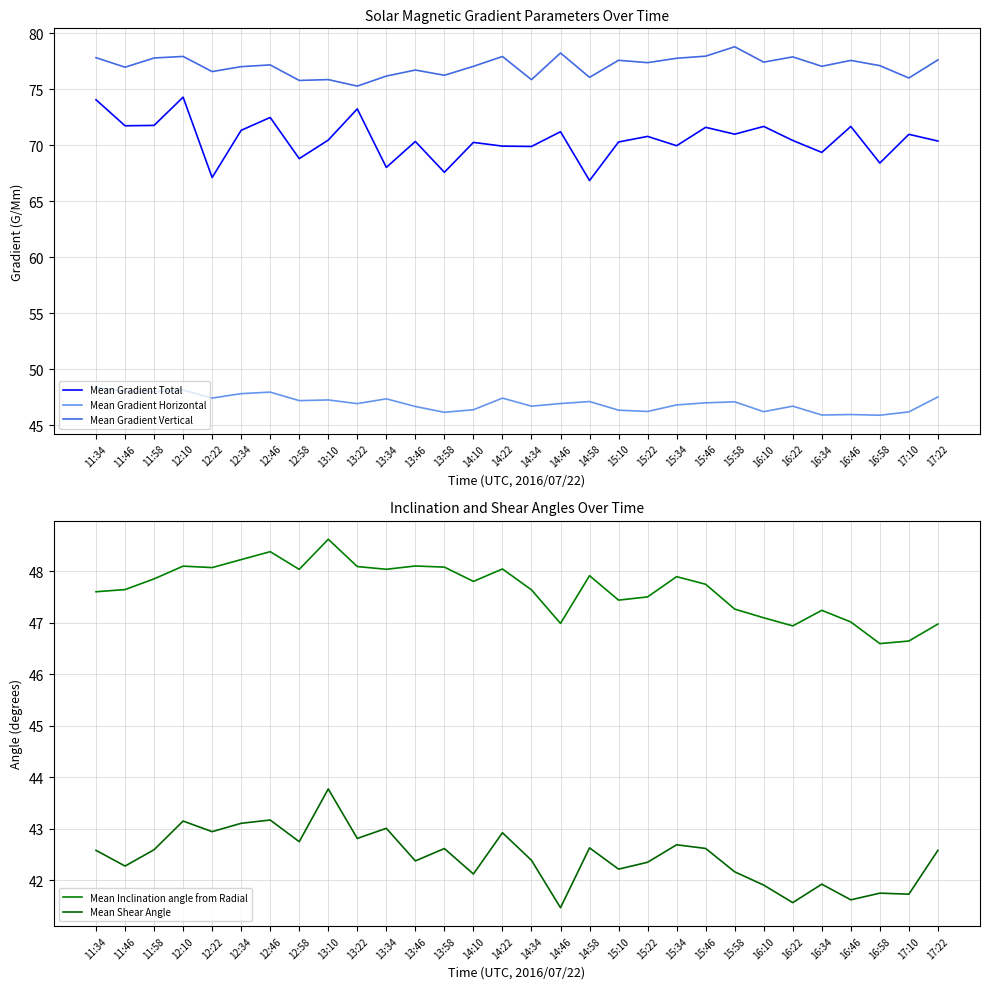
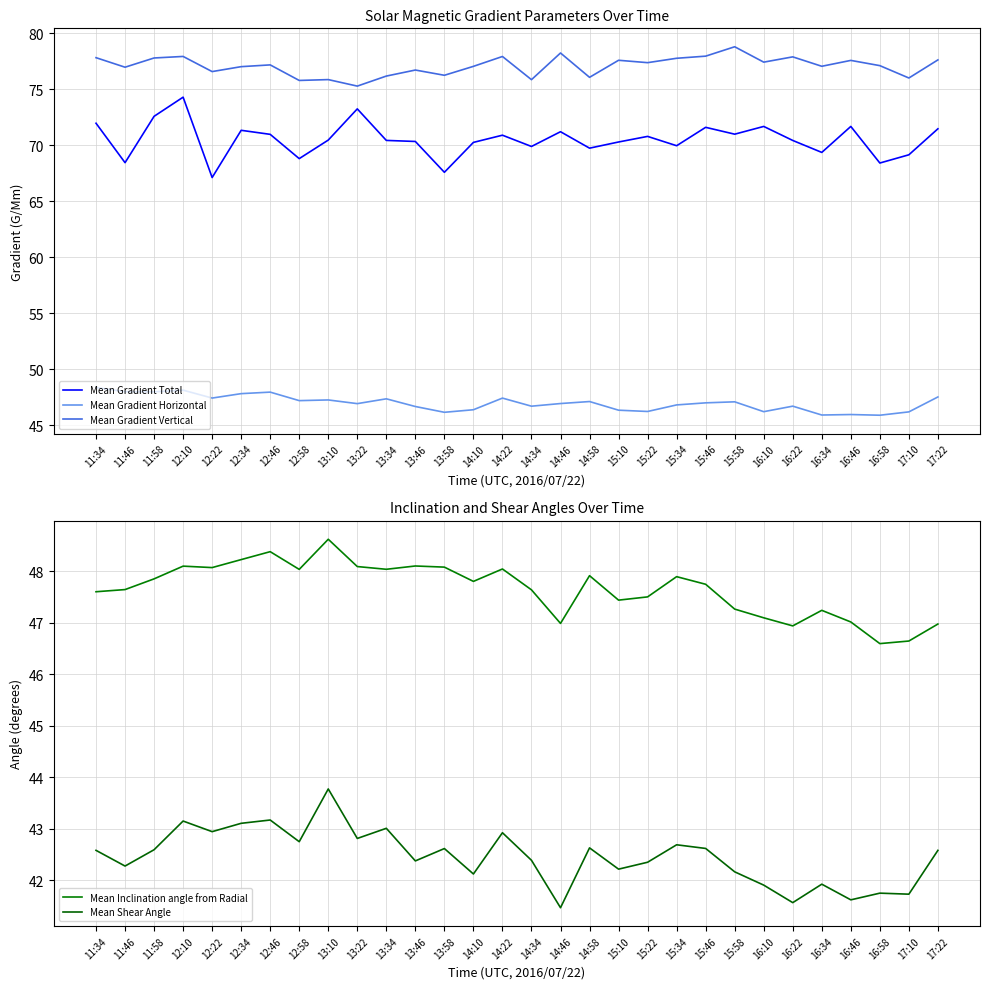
  {
    "Solar Magnetic Gradient Parameters Over Time": {
      "Mean Gradient Total": {
-       "11:34": 74.1,
-       "11:46": 71.7,
-       "11:58": 71.8,
+       "11:34": 72.0,
+       "11:46": 68.4,
+       "11:58": 72.6,
        "12:10": 74.3,
        "12:22": 67.1,
        "12:34": 71.3,
-       "12:46": 72.5,
+       "12:46": 71.0,
        "12:58": 68.8,
        "13:10": 70.5,
        "13:22": 73.2,
-       "13:34": 68.0,
+       "13:34": 70.4,
        "13:46": 70.3,
        "13:58": 67.6,
        "14:10": 70.3,
-       "14:22": 69.9,
+       "14:22": 70.9,
        "14:34": 69.9,
        "14:46": 71.2,
-       "14:58": 66.8,
+       "14:58": 69.7,
        "15:10": 70.3,
        "15:22": 70.8,
        "15:34": 70.0,
        "15:46": 71.6,
        "15:58": 71.0,
        "16:10": 71.7,
        "16:22": 70.4,
        "16:34": 69.4,
        "16:46": 71.7,
        "16:58": 68.4,
-       "17:10": 71.0,
-       "17:22": 70.4
+       "17:10": 69.1,
+       "17:22": 71.5
      }
    }
  }
